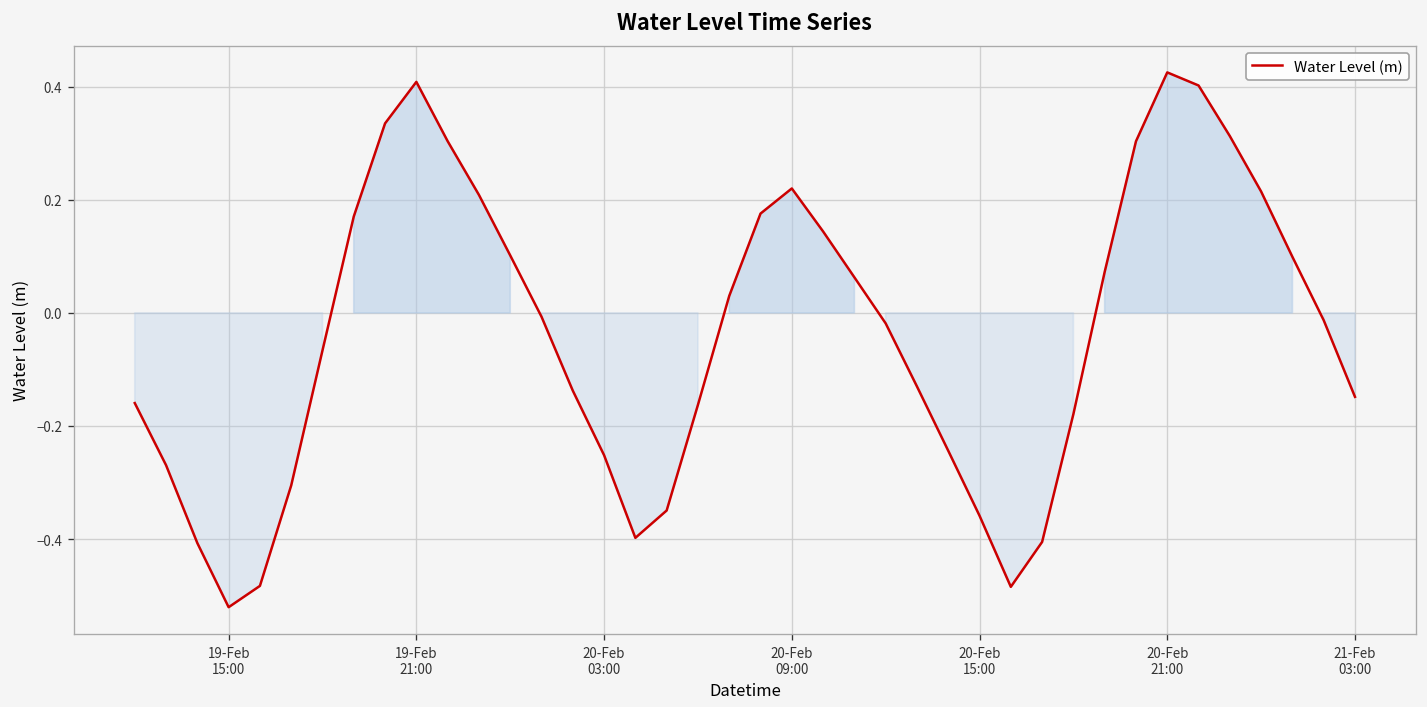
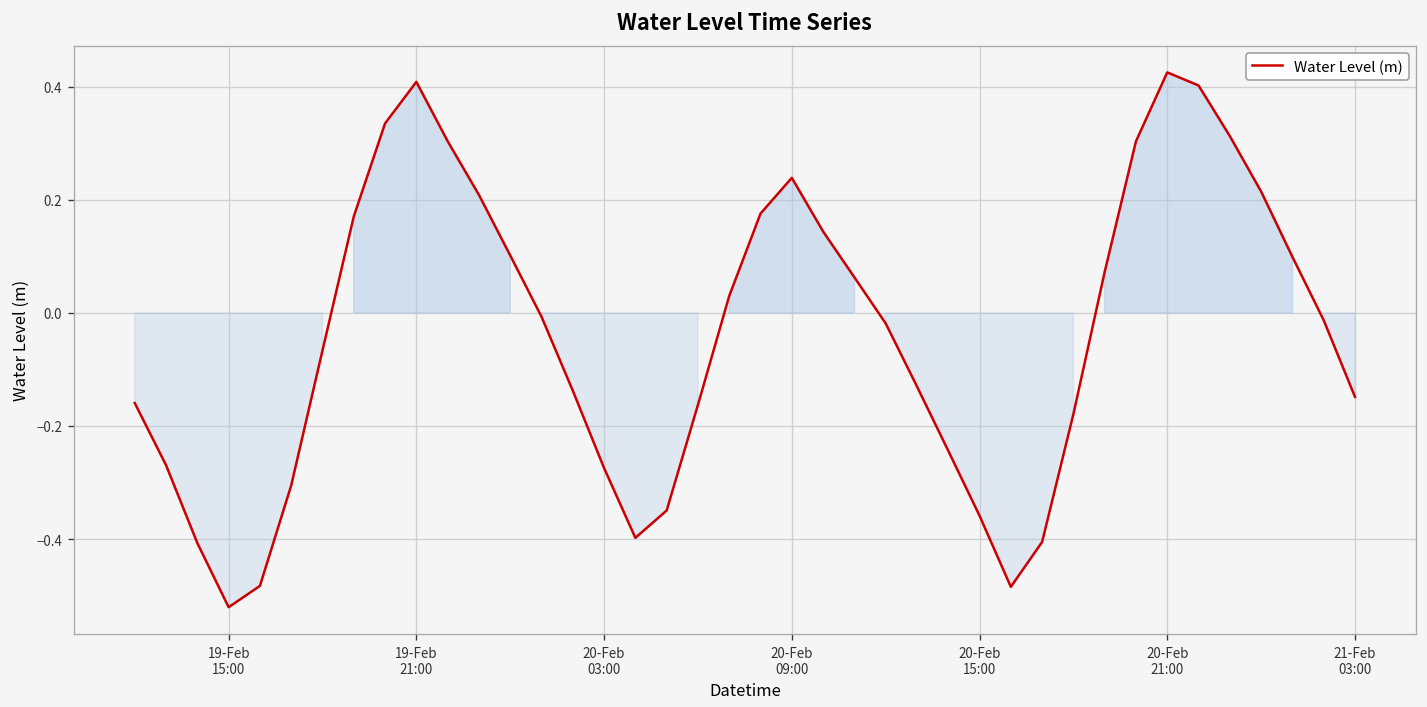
  {
    "19-Feb 15:00": -0.52,
    "19-Feb 21:00": 0.41,
-   "20-Feb 03:00": -0.25,
-   "20-Feb 09:00": 0.22,
+   "20-Feb 03:00": -0.27,
+   "20-Feb 09:00": 0.24,
    "20-Feb 15:00": -0.36,
    "20-Feb 21:00": 0.43,
    "21-Feb 03:00": -0.15
  }
